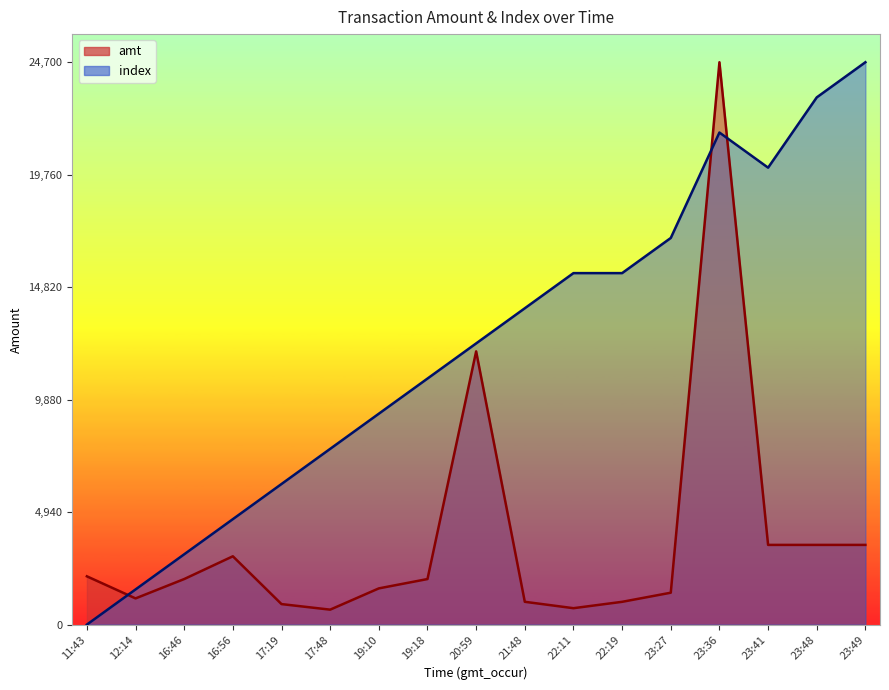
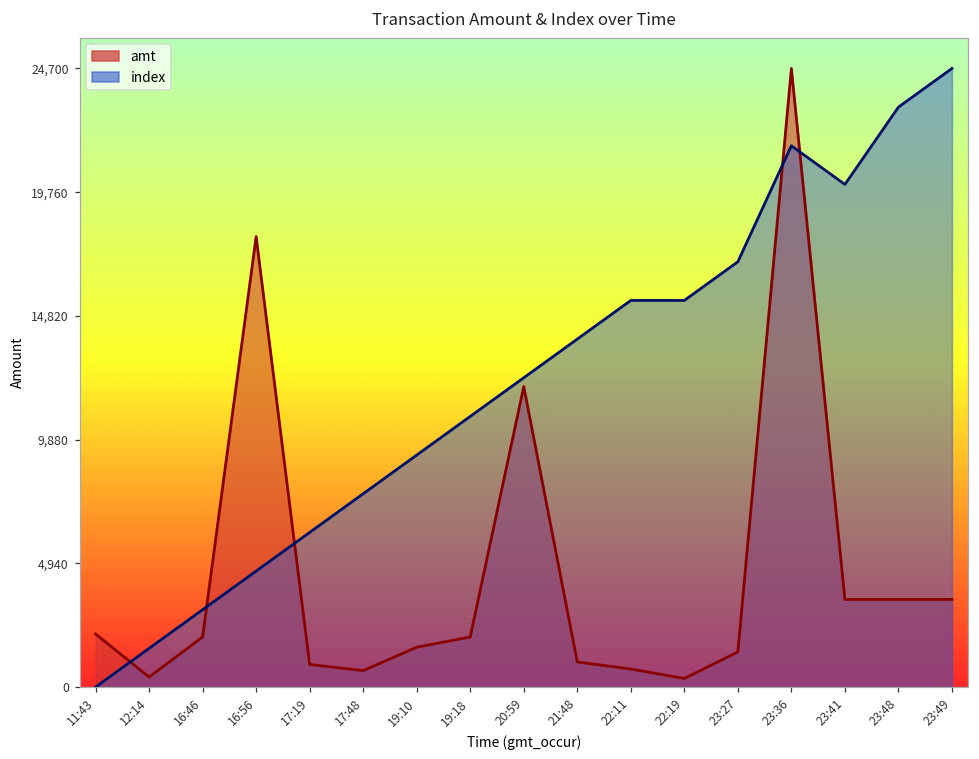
  {
    "amt": {
      "11:43": "2,100",
-     "12:14": "1,200",
+     "12:14": "400",
      "16:46": "2,000",
-     "16:56": "3,000",
+     "16:56": "18,000",
      "17:19": "900",
      "17:48": "700",
      "19:10": "1,600",
      "19:18": "2,000",
      "20:59": "12,000",
      "21:48": "1,000",
      "22:11": "700",
-     "22:19": "1,000",
+     "22:19": "300",
      "23:27": "1,400",
      "23:36": "24,700",
      "23:41": "3,500",
      "23:48": "3,500",
      "23:49": "3,500"
    },
    "index": {
      "11:43": "0",
      "12:14": "1,500",
      "16:46": "3,100",
      "16:56": "4,600",
      "17:19": "6,200",
      "17:48": "7,700",
      "19:10": "9,300",
      "19:18": "10,800",
      "20:59": "12,400",
      "21:48": "13,900",
      "22:11": "15,400",
      "22:19": "15,400",
      "23:27": "17,000",
      "23:36": "21,600",
      "23:41": "20,100",
      "23:48": "23,200",
      "23:49": "24,700"
    }
  }
